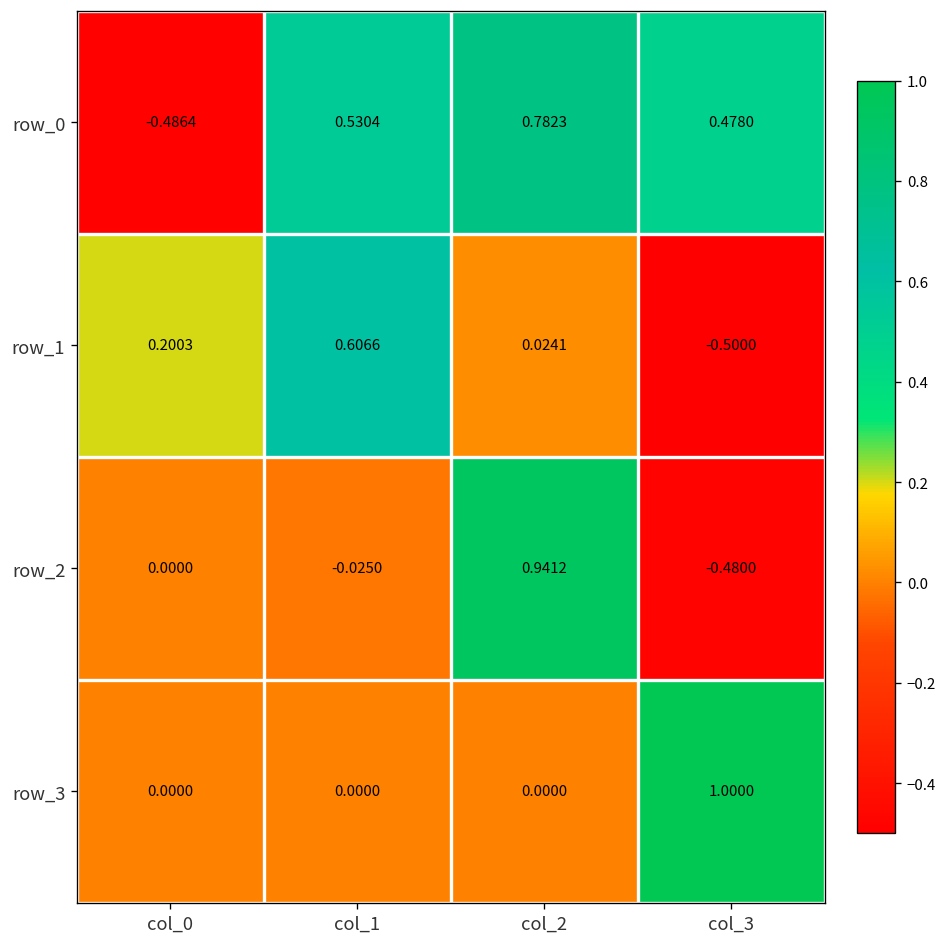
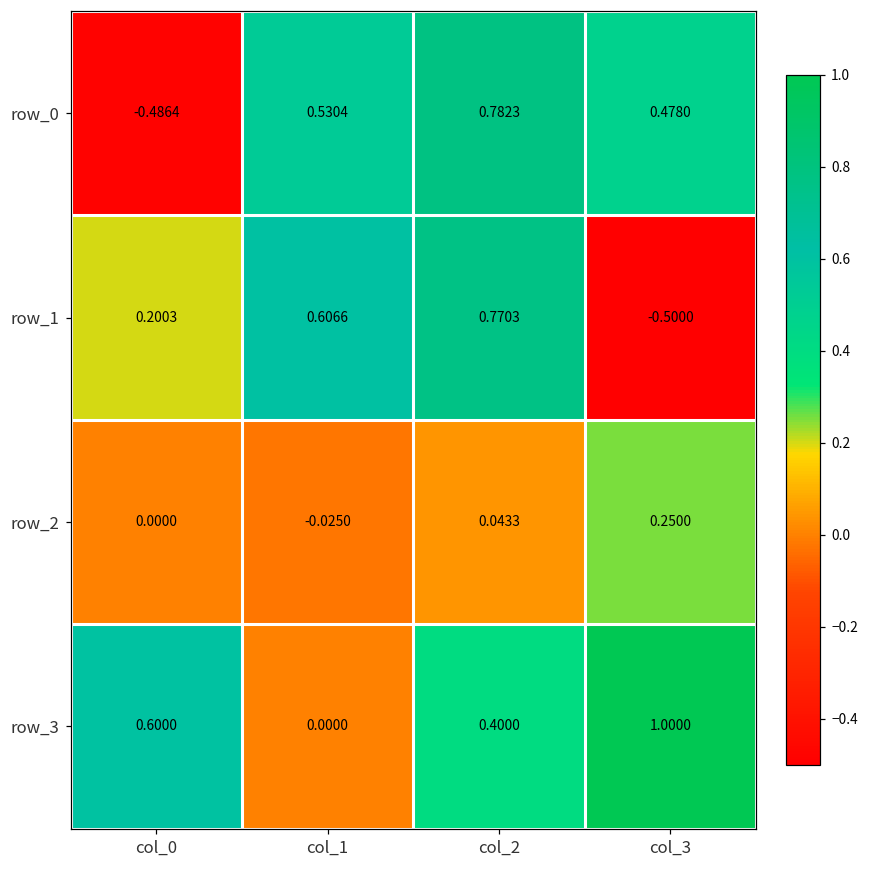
  {
    "row_0": {
      "col_0": -0.4864,
      "col_1": 0.5304,
      "col_2": 0.7823,
      "col_3": 0.4780
    },
    "row_1": {
      "col_0": 0.2003,
      "col_1": 0.6066,
-     "col_2": 0.0241,
+     "col_2": 0.7703,
      "col_3": -0.5000
    },
    "row_2": {
      "col_0": 0.0000,
      "col_1": -0.0250,
-     "col_2": 0.9412,
-     "col_3": -0.4800
+     "col_2": 0.0433,
+     "col_3": 0.2500
    },
    "row_3": {
-     "col_0": 0.0000,
+     "col_0": 0.6000,
      "col_1": 0.0000,
-     "col_2": 0.0000,
+     "col_2": 0.4000,
      "col_3": 1.0000
    }
  }
